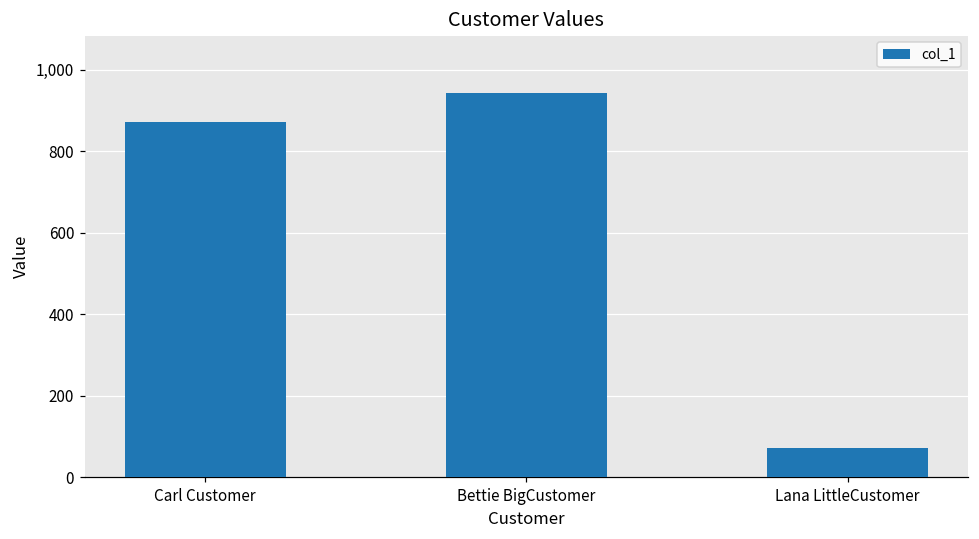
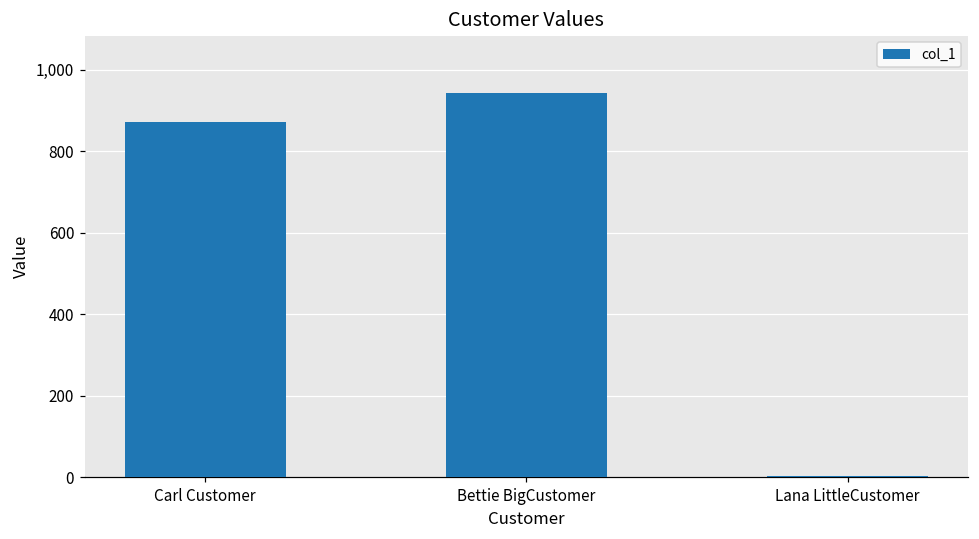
  {
    "Carl Customer": 870,
    "Bettie BigCustomer": 940,
-   "Lana LittleCustomer": 70
+   "Lana LittleCustomer": 0
  }
